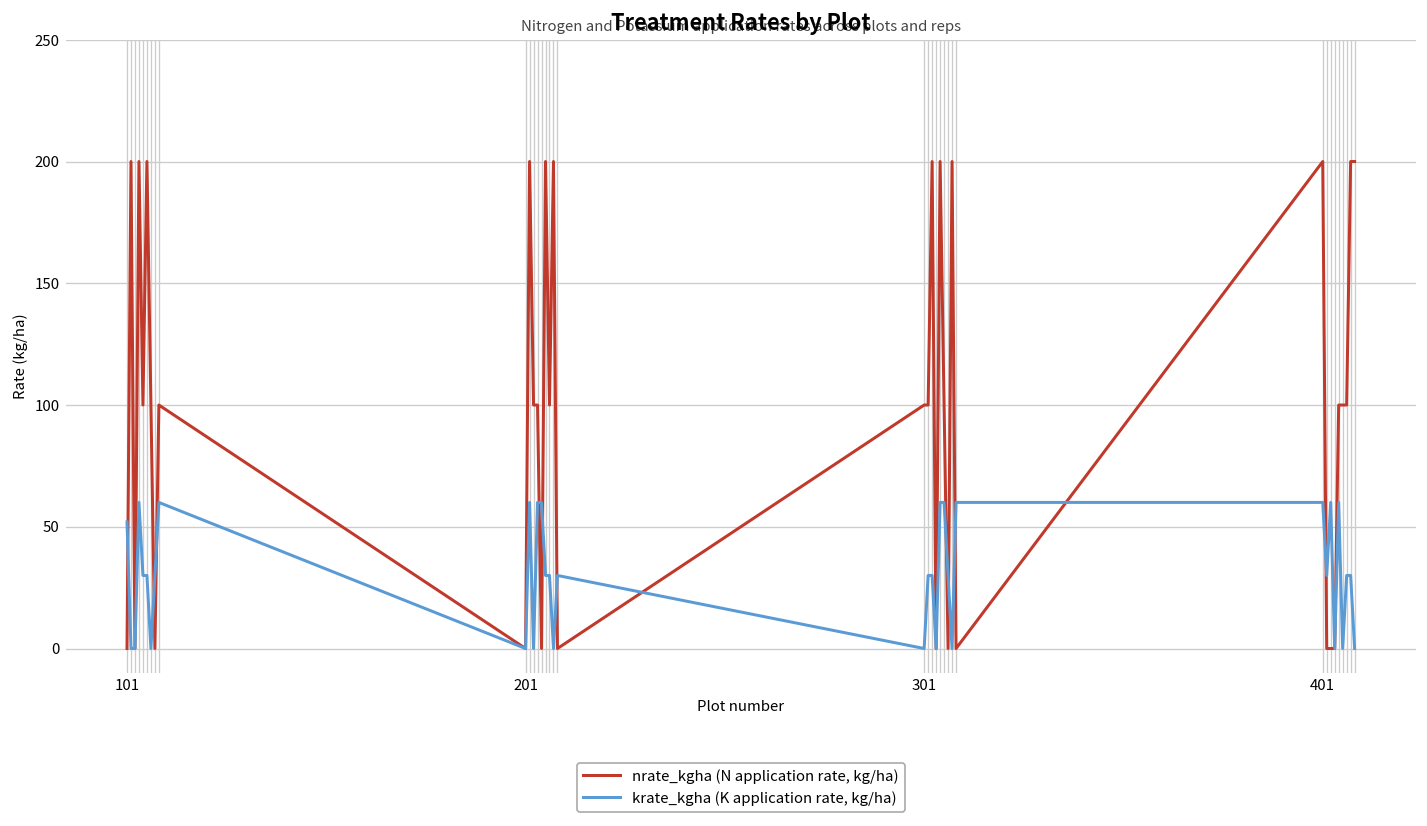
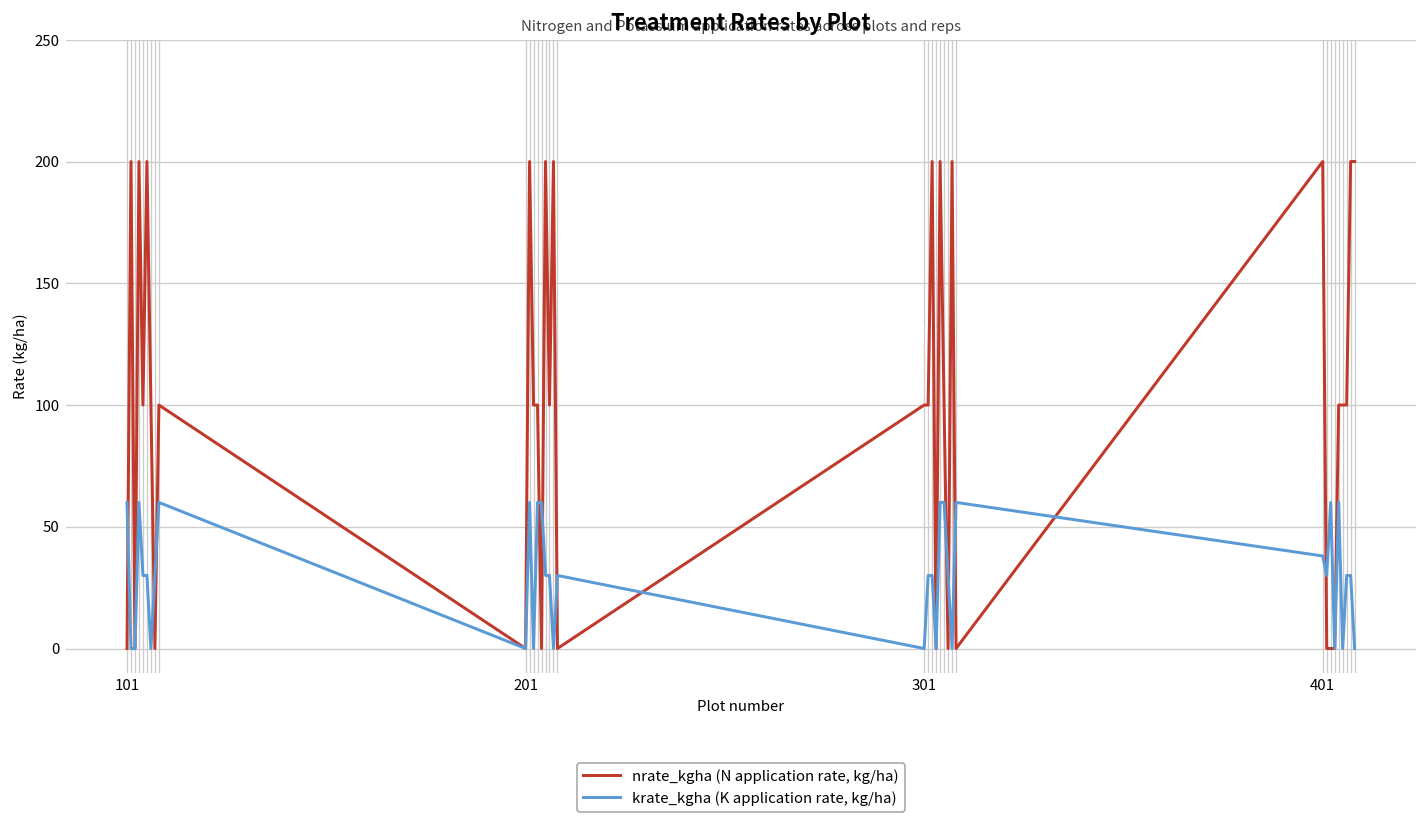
  {
    "nrate_kgha (N application rate, kg/ha)": {
      "101": 0,
      "301": 100,
      "401": 200
    },
    "krate_kgha (K application rate, kg/ha)": {
-     "101": 52,
+     "101": 60,
      "301": 0,
-     "401": 60
+     "401": 38
    }
  }
